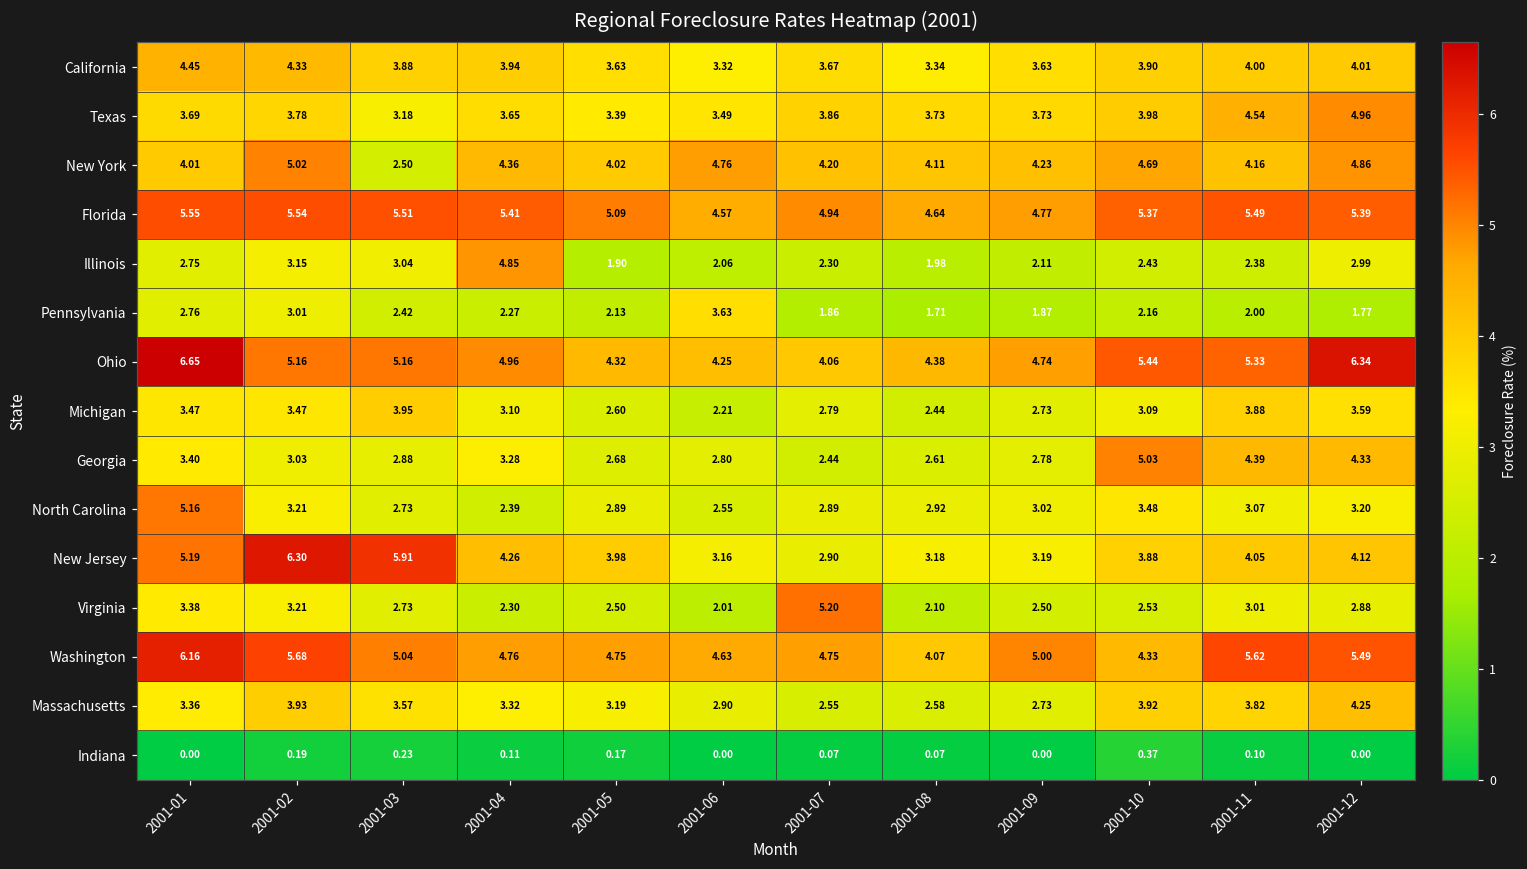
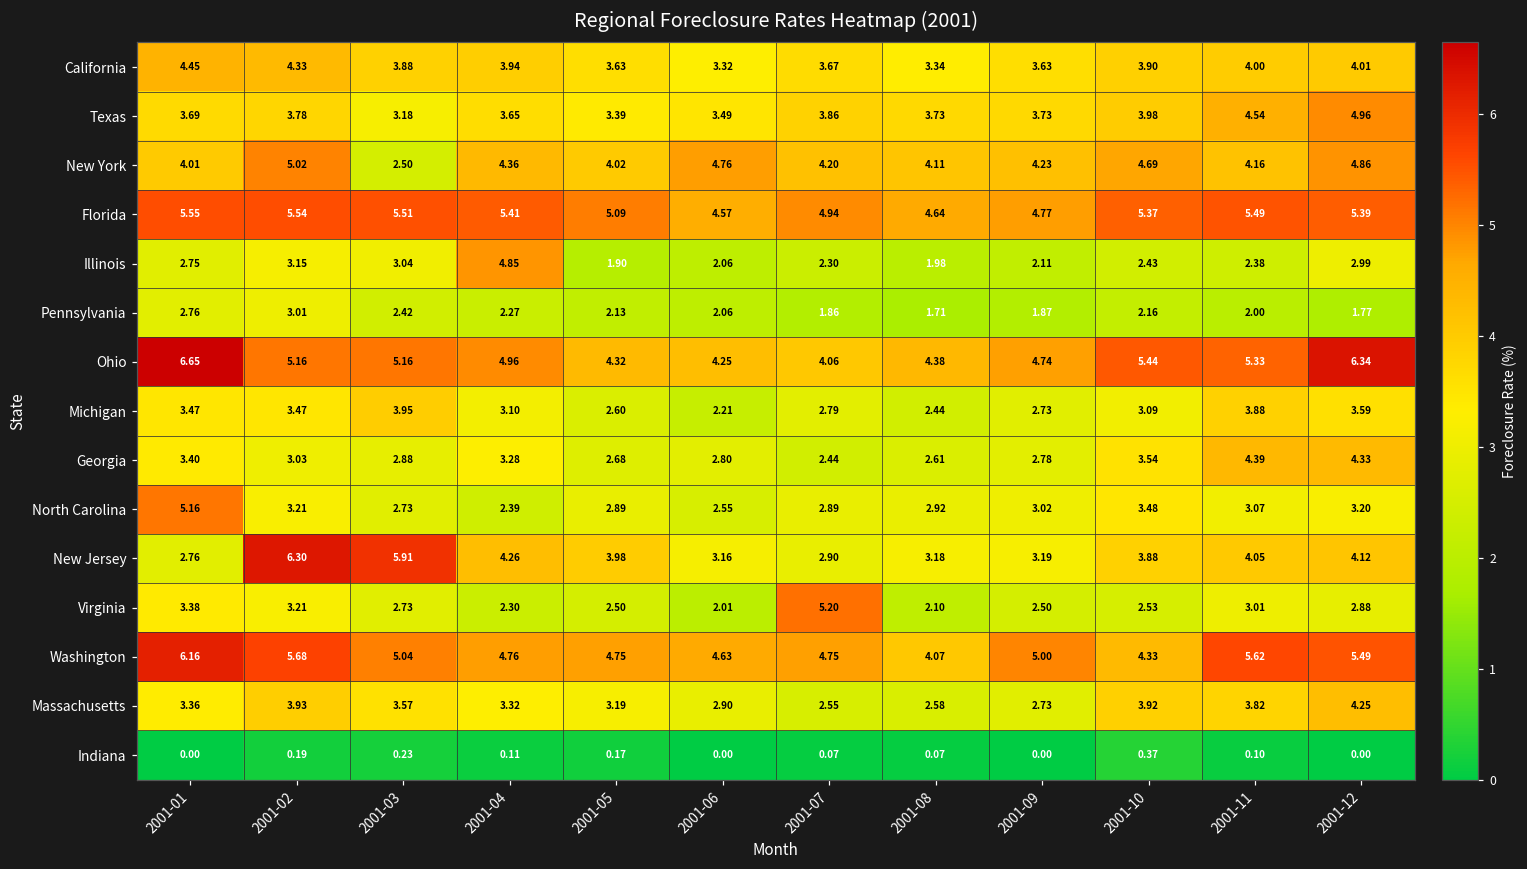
  {
    "California": {
      "2001-01": 4.45,
      "2001-02": 4.33,
      "2001-03": 3.88,
      "2001-04": 3.94,
      "2001-05": 3.63,
      "2001-06": 3.32,
      "2001-07": 3.67,
      "2001-08": 3.34,
      "2001-09": 3.63,
      "2001-10": 3.90,
      "2001-11": 4.00,
      "2001-12": 4.01
    },
    "Texas": {
      "2001-01": 3.69,
      "2001-02": 3.78,
      "2001-03": 3.18,
      "2001-04": 3.65,
      "2001-05": 3.39,
      "2001-06": 3.49,
      "2001-07": 3.86,
      "2001-08": 3.73,
      "2001-09": 3.73,
      "2001-10": 3.98,
      "2001-11": 4.54,
      "2001-12": 4.96
    },
    "New York": {
      "2001-01": 4.01,
      "2001-02": 5.02,
      "2001-03": 2.50,
      "2001-04": 4.36,
      "2001-05": 4.02,
      "2001-06": 4.76,
      "2001-07": 4.20,
      "2001-08": 4.11,
      "2001-09": 4.23,
      "2001-10": 4.69,
      "2001-11": 4.16,
      "2001-12": 4.86
    },
    "Florida": {
      "2001-01": 5.55,
      "2001-02": 5.54,
      "2001-03": 5.51,
      "2001-04": 5.41,
      "2001-05": 5.09,
      "2001-06": 4.57,
      "2001-07": 4.94,
      "2001-08": 4.64,
      "2001-09": 4.77,
      "2001-10": 5.37,
      "2001-11": 5.49,
      "2001-12": 5.39
    },
    "Illinois": {
      "2001-01": 2.75,
      "2001-02": 3.15,
      "2001-03": 3.04,
      "2001-04": 4.85,
      "2001-05": 1.90,
      "2001-06": 2.06,
      "2001-07": 2.30,
      "2001-08": 1.98,
      "2001-09": 2.11,
      "2001-10": 2.43,
      "2001-11": 2.38,
      "2001-12": 2.99
    },
    "Pennsylvania": {
      "2001-01": 2.76,
      "2001-02": 3.01,
      "2001-03": 2.42,
      "2001-04": 2.27,
      "2001-05": 2.13,
-     "2001-06": 3.63,
+     "2001-06": 2.06,
      "2001-07": 1.86,
      "2001-08": 1.71,
      "2001-09": 1.87,
      "2001-10": 2.16,
      "2001-11": 2.00,
      "2001-12": 1.77
    },
    "Ohio": {
      "2001-01": 6.65,
      "2001-02": 5.16,
      "2001-03": 5.16,
      "2001-04": 4.96,
      "2001-05": 4.32,
      "2001-06": 4.25,
      "2001-07": 4.06,
      "2001-08": 4.38,
      "2001-09": 4.74,
      "2001-10": 5.44,
      "2001-11": 5.33,
      "2001-12": 6.34
    },
    "Michigan": {
      "2001-01": 3.47,
      "2001-02": 3.47,
      "2001-03": 3.95,
      "2001-04": 3.10,
      "2001-05": 2.60,
      "2001-06": 2.21,
      "2001-07": 2.79,
      "2001-08": 2.44,
      "2001-09": 2.73,
      "2001-10": 3.09,
      "2001-11": 3.88,
      "2001-12": 3.59
    },
    "Georgia": {
      "2001-01": 3.40,
      "2001-02": 3.03,
      "2001-03": 2.88,
      "2001-04": 3.28,
      "2001-05": 2.68,
      "2001-06": 2.80,
      "2001-07": 2.44,
      "2001-08": 2.61,
      "2001-09": 2.78,
-     "2001-10": 5.03,
+     "2001-10": 3.54,
      "2001-11": 4.39,
      "2001-12": 4.33
    },
    "North Carolina": {
      "2001-01": 5.16,
      "2001-02": 3.21,
      "2001-03": 2.73,
      "2001-04": 2.39,
      "2001-05": 2.89,
      "2001-06": 2.55,
      "2001-07": 2.89,
      "2001-08": 2.92,
      "2001-09": 3.02,
      "2001-10": 3.48,
      "2001-11": 3.07,
      "2001-12": 3.20
    },
    "New Jersey": {
-     "2001-01": 5.19,
+     "2001-01": 2.76,
      "2001-02": 6.30,
      "2001-03": 5.91,
      "2001-04": 4.26,
      "2001-05": 3.98,
      "2001-06": 3.16,
      "2001-07": 2.90,
      "2001-08": 3.18,
      "2001-09": 3.19,
      "2001-10": 3.88,
      "2001-11": 4.05,
      "2001-12": 4.12
    },
    "Virginia": {
      "2001-01": 3.38,
      "2001-02": 3.21,
      "2001-03": 2.73,
      "2001-04": 2.30,
      "2001-05": 2.50,
      "2001-06": 2.01,
      "2001-07": 5.20,
      "2001-08": 2.10,
      "2001-09": 2.50,
      "2001-10": 2.53,
      "2001-11": 3.01,
      "2001-12": 2.88
    },
    "Washington": {
      "2001-01": 6.16,
      "2001-02": 5.68,
      "2001-03": 5.04,
      "2001-04": 4.76,
      "2001-05": 4.75,
      "2001-06": 4.63,
      "2001-07": 4.75,
      "2001-08": 4.07,
      "2001-09": 5.00,
      "2001-10": 4.33,
      "2001-11": 5.62,
      "2001-12": 5.49
    },
    "Massachusetts": {
      "2001-01": 3.36,
      "2001-02": 3.93,
      "2001-03": 3.57,
      "2001-04": 3.32,
      "2001-05": 3.19,
      "2001-06": 2.90,
      "2001-07": 2.55,
      "2001-08": 2.58,
      "2001-09": 2.73,
      "2001-10": 3.92,
      "2001-11": 3.82,
      "2001-12": 4.25
    },
    "Indiana": {
      "2001-01": 0.00,
      "2001-02": 0.19,
      "2001-03": 0.23,
      "2001-04": 0.11,
      "2001-05": 0.17,
      "2001-06": 0.00,
      "2001-07": 0.07,
      "2001-08": 0.07,
      "2001-09": 0.00,
      "2001-10": 0.37,
      "2001-11": 0.10,
      "2001-12": 0.00
    }
  }
